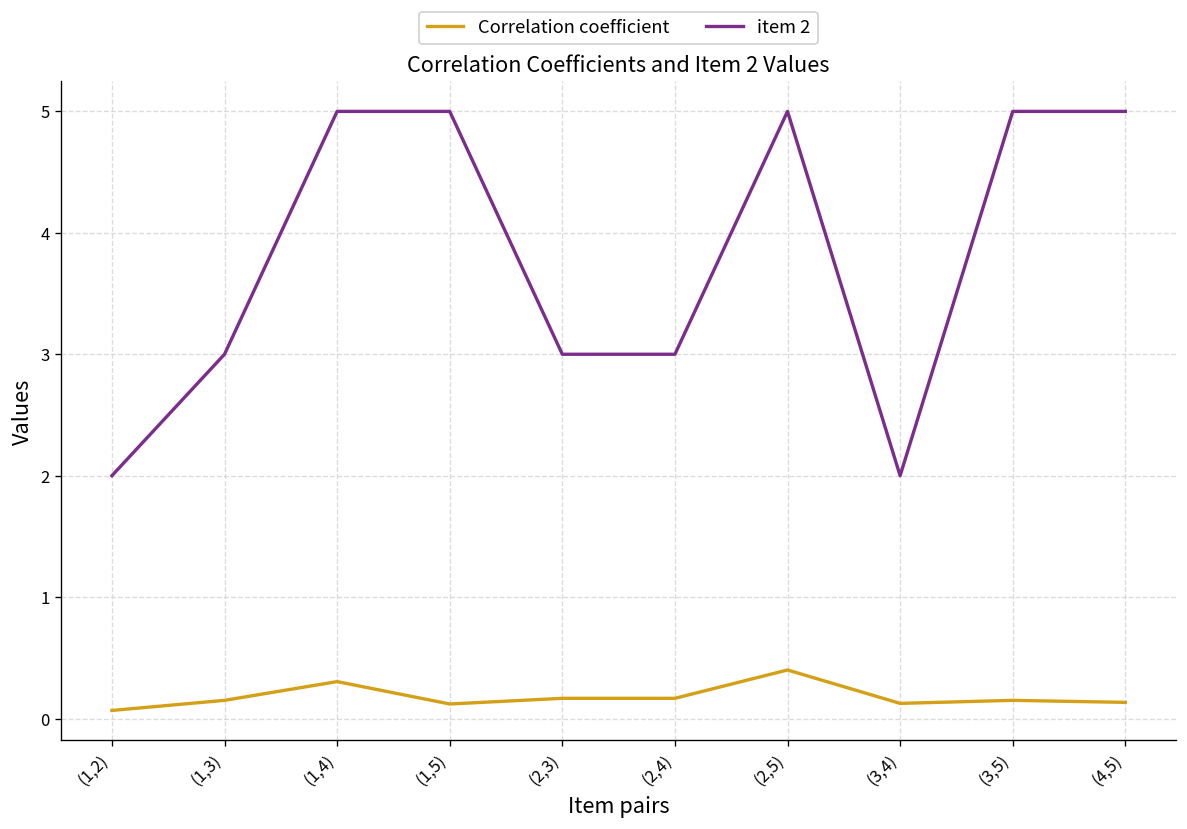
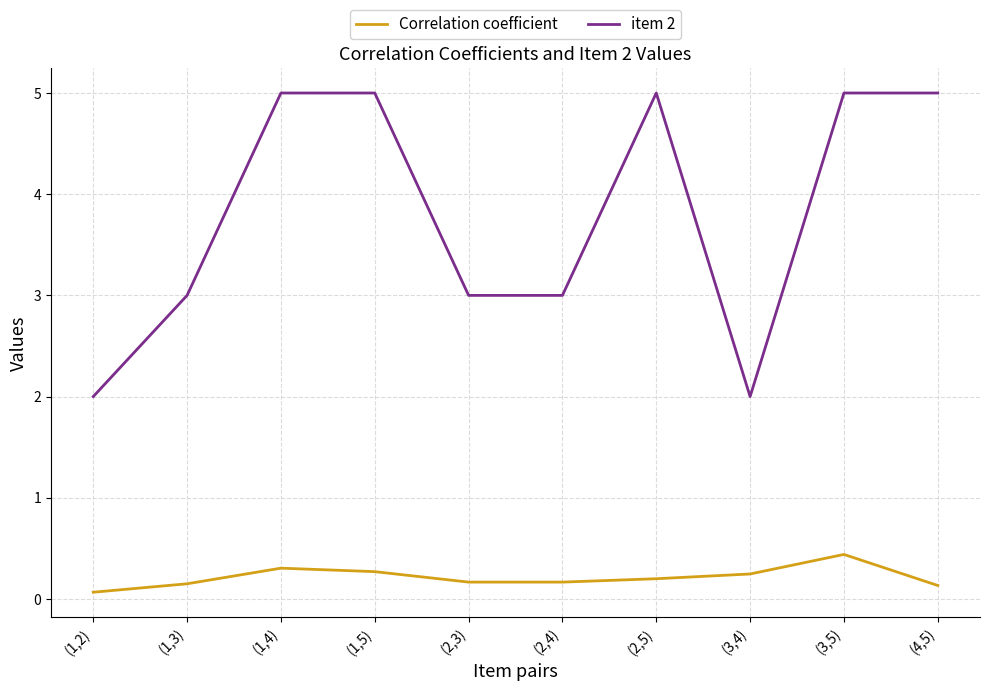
  {
    "Correlation coefficient": {
      "(1,2)": 0.07,
      "(1,3)": 0.15,
      "(1,4)": 0.30,
-     "(1,5)": 0.12,
+     "(1,5)": 0.27,
      "(2,3)": 0.17,
      "(2,4)": 0.17,
-     "(2,5)": 0.4,
-     "(3,4)": 0.13,
-     "(3,5)": 0.15,
+     "(2,5)": 0.2,
+     "(3,4)": 0.25,
+     "(3,5)": 0.44,
      "(4,5)": 0.13
    },
    "item 2": {
      "(1,2)": 2.00,
      "(1,3)": 3.00,
      "(1,4)": 5.00,
      "(1,5)": 5.00,
      "(2,3)": 3.00,
      "(2,4)": 3.00,
      "(2,5)": 5.00,
      "(3,4)": 2.00,
      "(3,5)": 5.00,
      "(4,5)": 5.00
    }
  }
